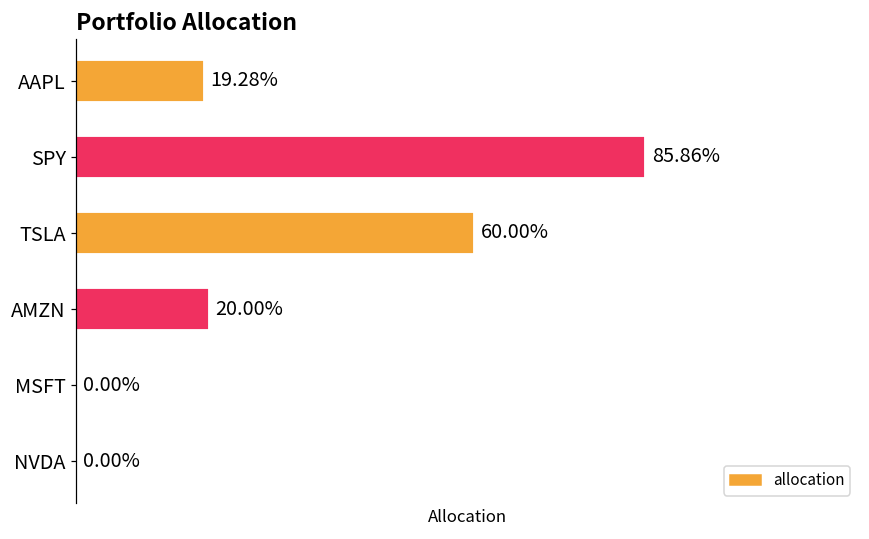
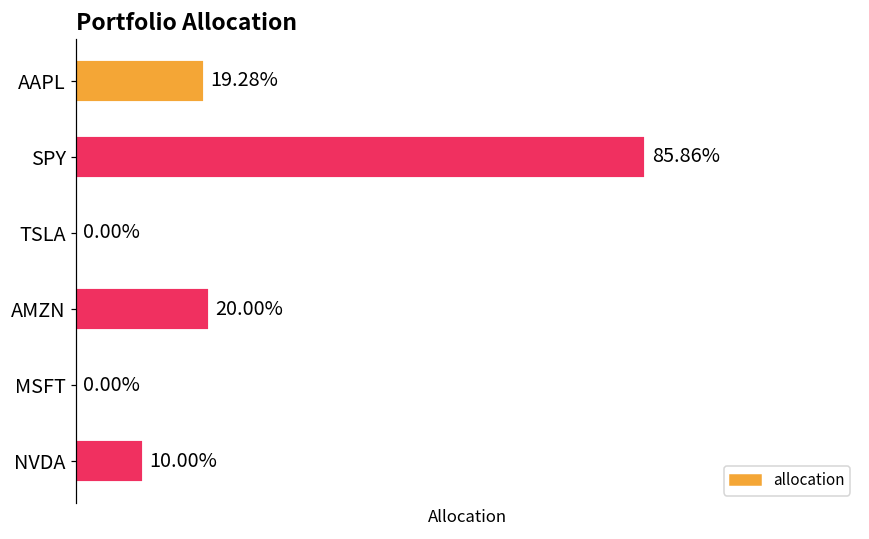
  {
    "AAPL": "19.28%",
    "SPY": "85.86%",
-   "TSLA": "60.00%",
+   "TSLA": "0.00%",
    "AMZN": "20.00%",
    "MSFT": "0.00%",
-   "NVDA": "0.00%"
+   "NVDA": "10.00%"
  }
